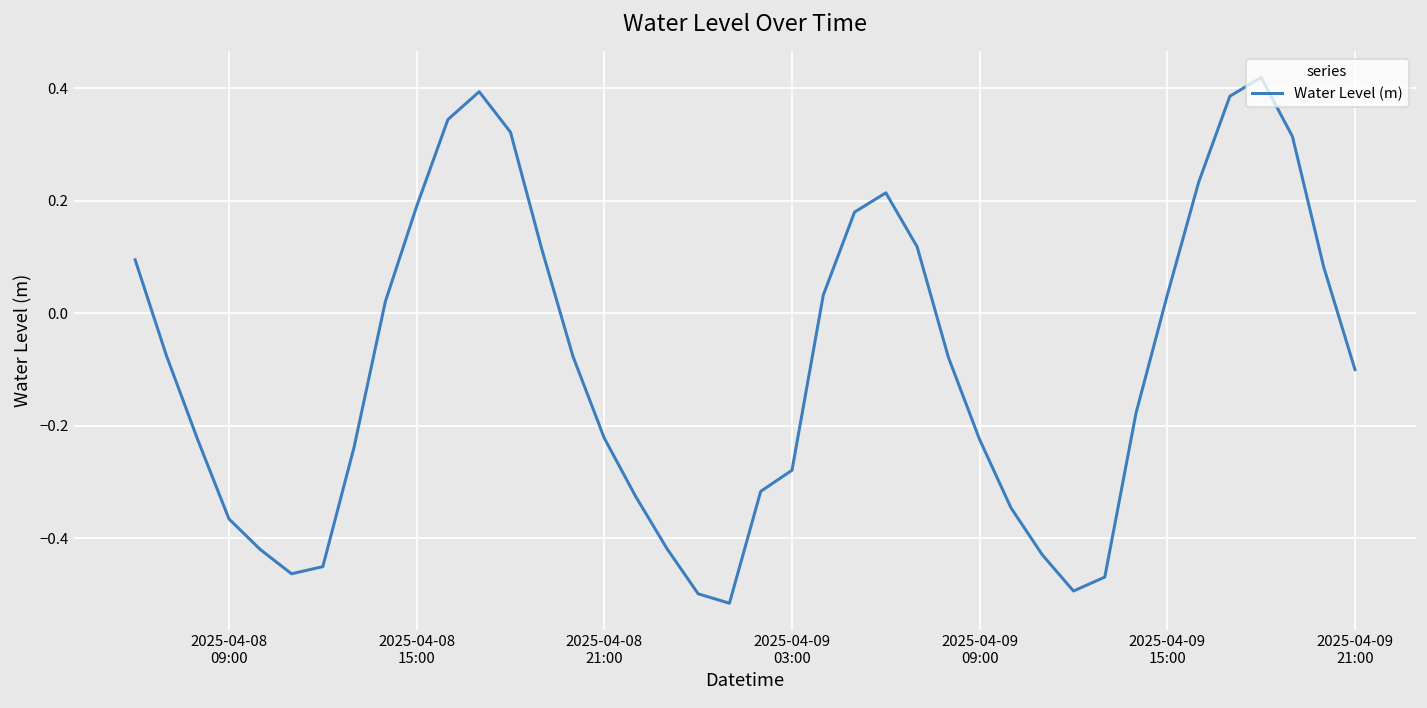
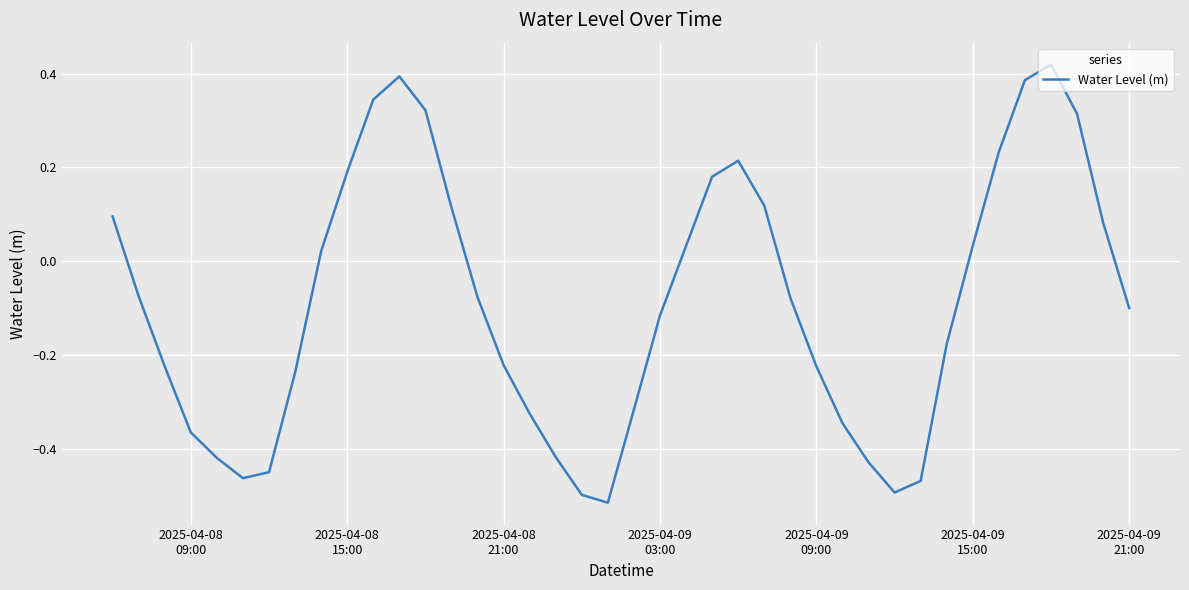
  {
    "2025-04-08 09:00": -0.37,
    "2025-04-08 15:00": 0.19,
    "2025-04-08 21:00": -0.22,
-   "2025-04-09 03:00": -0.28,
+   "2025-04-09 03:00": -0.12,
    "2025-04-09 09:00": -0.22,
    "2025-04-09 15:00": 0.03,
    "2025-04-09 21:00": -0.10
  }
